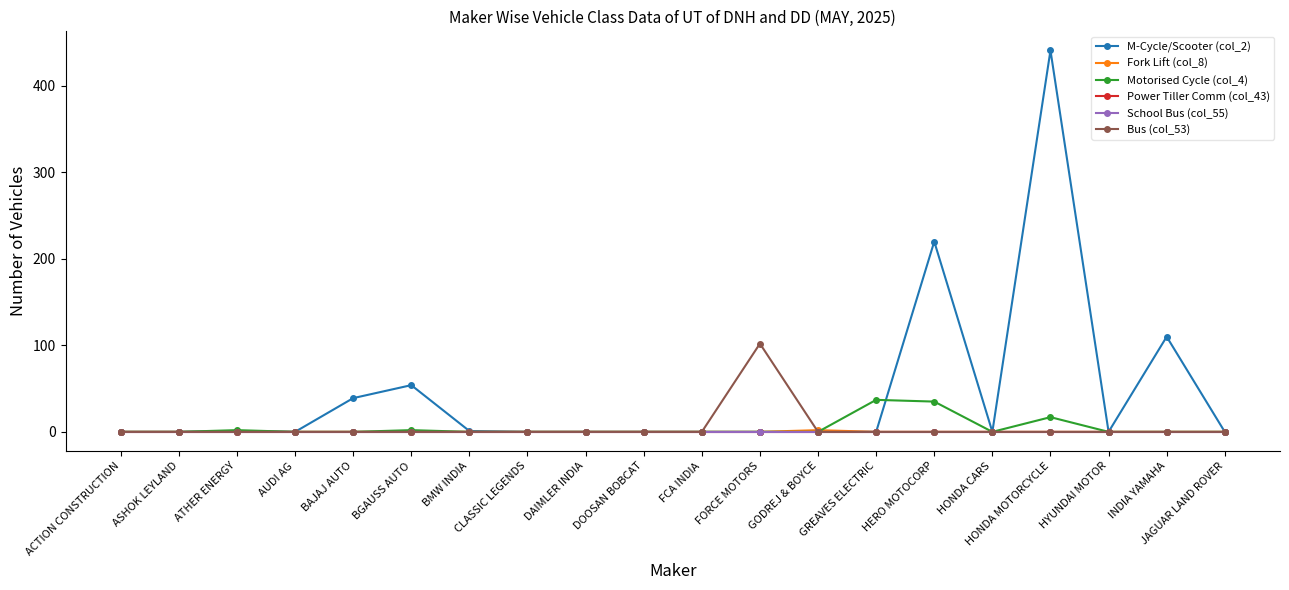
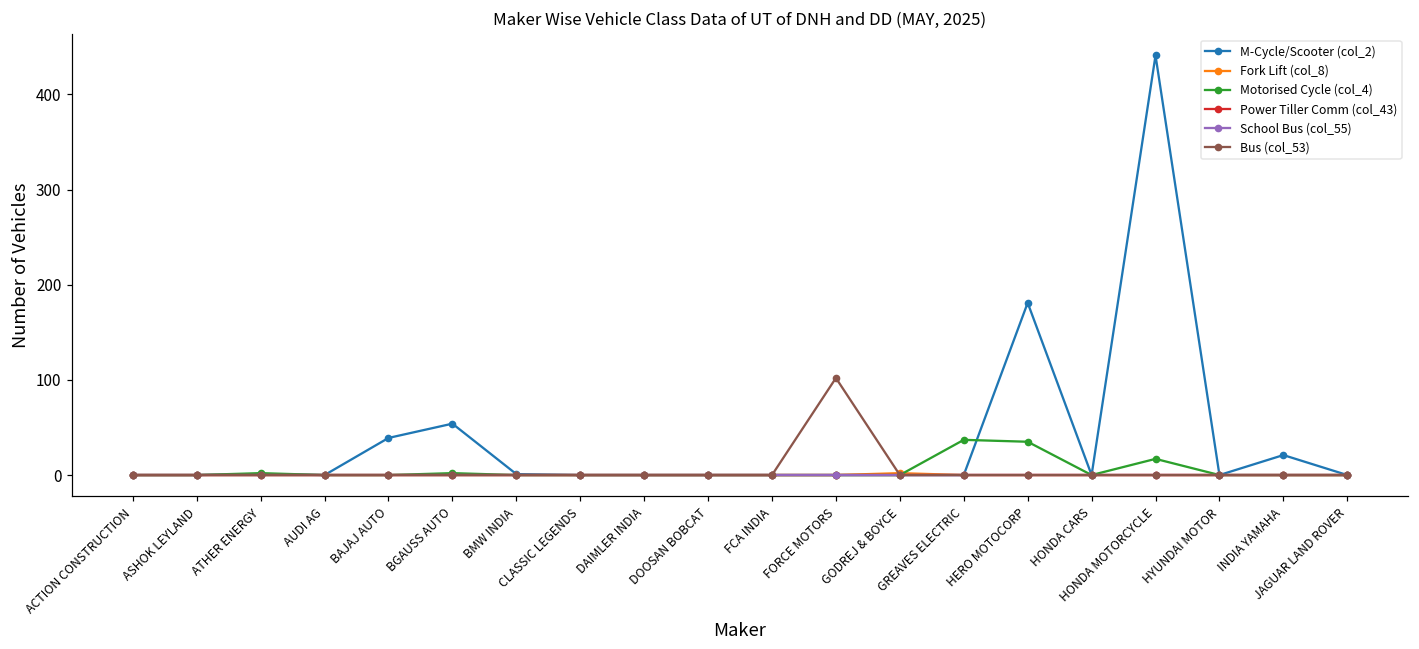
  {
    "M-Cycle/Scooter (col_2)": {
      "BAJAJ AUTO": 40,
      "BGAUSS AUTO": 50,
-     "HERO MOTOCORP": 220,
+     "HERO MOTOCORP": 180,
      "HONDA MOTORCYCLE": 440,
-     "INDIA YAMAHA": 110
+     "INDIA YAMAHA": 20
    },
    "Motorised Cycle (col_4)": {
      "GREAVES ELECTRIC": 40,
      "HERO MOTOCORP": 40,
      "HONDA MOTORCYCLE": 20
    },
    "Bus (col_53)": {
      "FORCE MOTORS": 100
    }
  }
